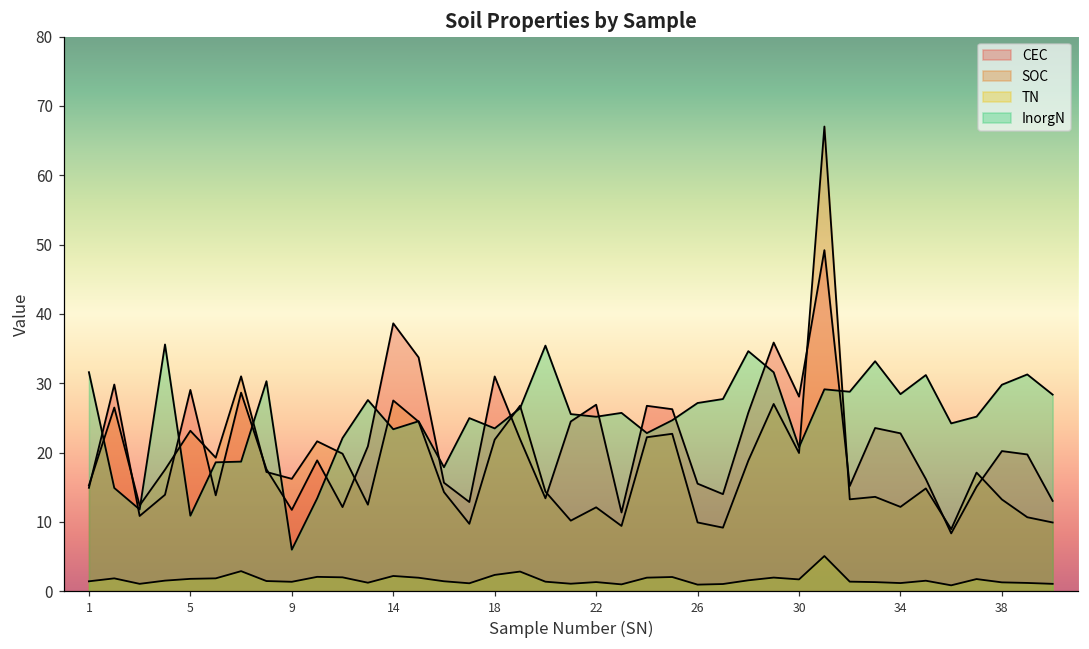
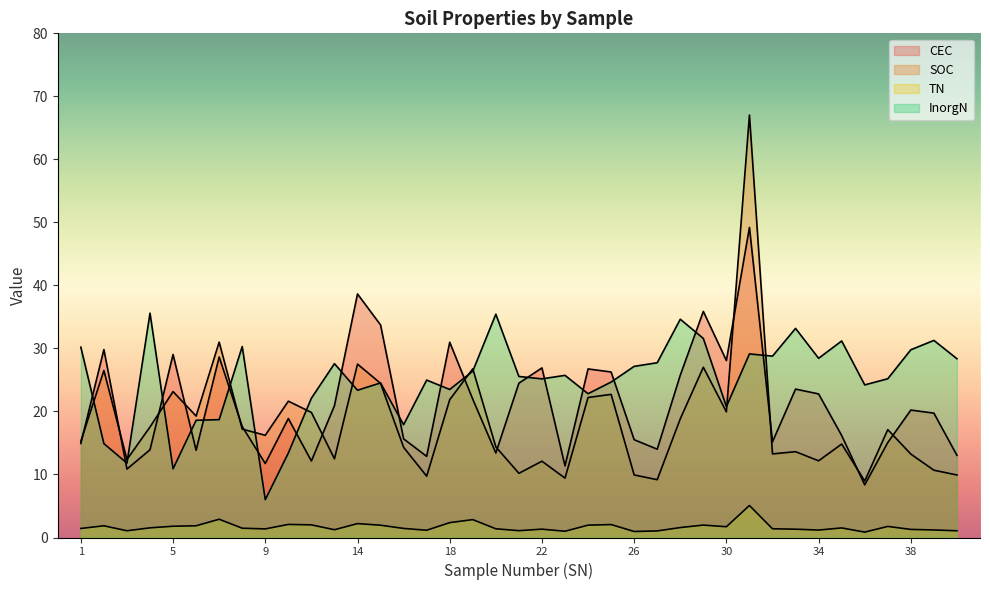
  {
    "InorgN": {
-     "1": 32,
+     "1": 30,
      "5": 11,
      "9": 6
    }
  }
